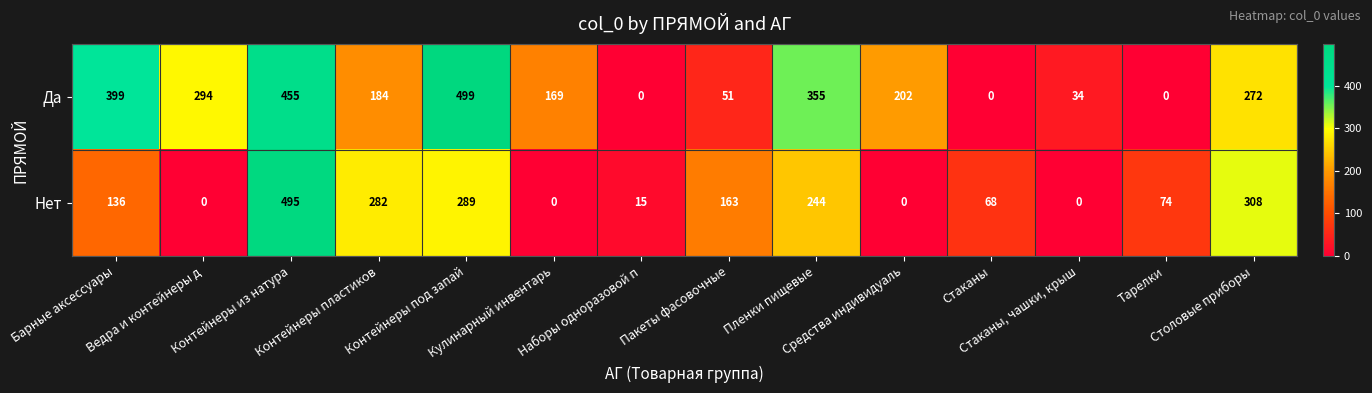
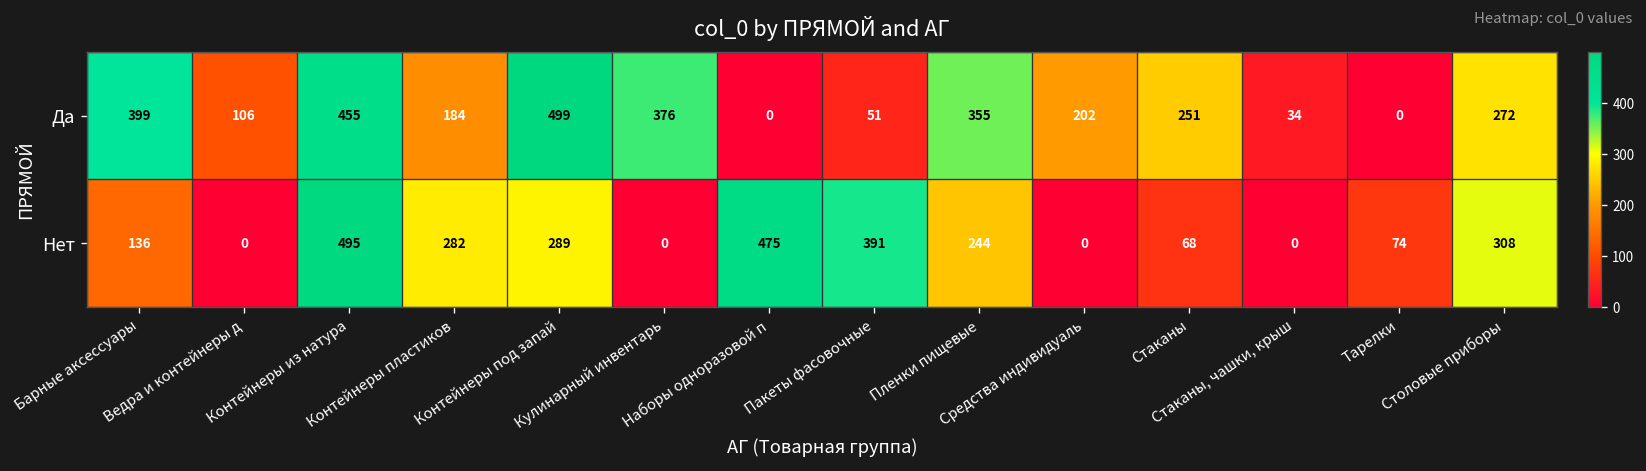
  {
    "Да": {
      "Барные аксессуары": 399,
-     "Ведра и контейнеры д": 294,
+     "Ведра и контейнеры д": 106,
      "Контейнеры из натура": 455,
      "Контейнеры пластиков": 184,
      "Контейнеры под запай": 499,
-     "Кулинарный инвентарь": 169,
+     "Кулинарный инвентарь": 376,
      "Наборы одноразовой п": 0,
      "Пакеты фасовочные": 51,
      "Пленки пищевые": 355,
      "Средства индивидуаль": 202,
-     "Стаканы": 0,
+     "Стаканы": 251,
      "Стаканы, чашки, крыш": 34,
      "Тарелки": 0,
      "Столовые приборы": 272
    },
    "Нет": {
      "Барные аксессуары": 136,
      "Ведра и контейнеры д": 0,
      "Контейнеры из натура": 495,
      "Контейнеры пластиков": 282,
      "Контейнеры под запай": 289,
      "Кулинарный инвентарь": 0,
-     "Наборы одноразовой п": 15,
-     "Пакеты фасовочные": 163,
+     "Наборы одноразовой п": 475,
+     "Пакеты фасовочные": 391,
      "Пленки пищевые": 244,
      "Средства индивидуаль": 0,
      "Стаканы": 68,
      "Стаканы, чашки, крыш": 0,
      "Тарелки": 74,
      "Столовые приборы": 308
    }
  }
